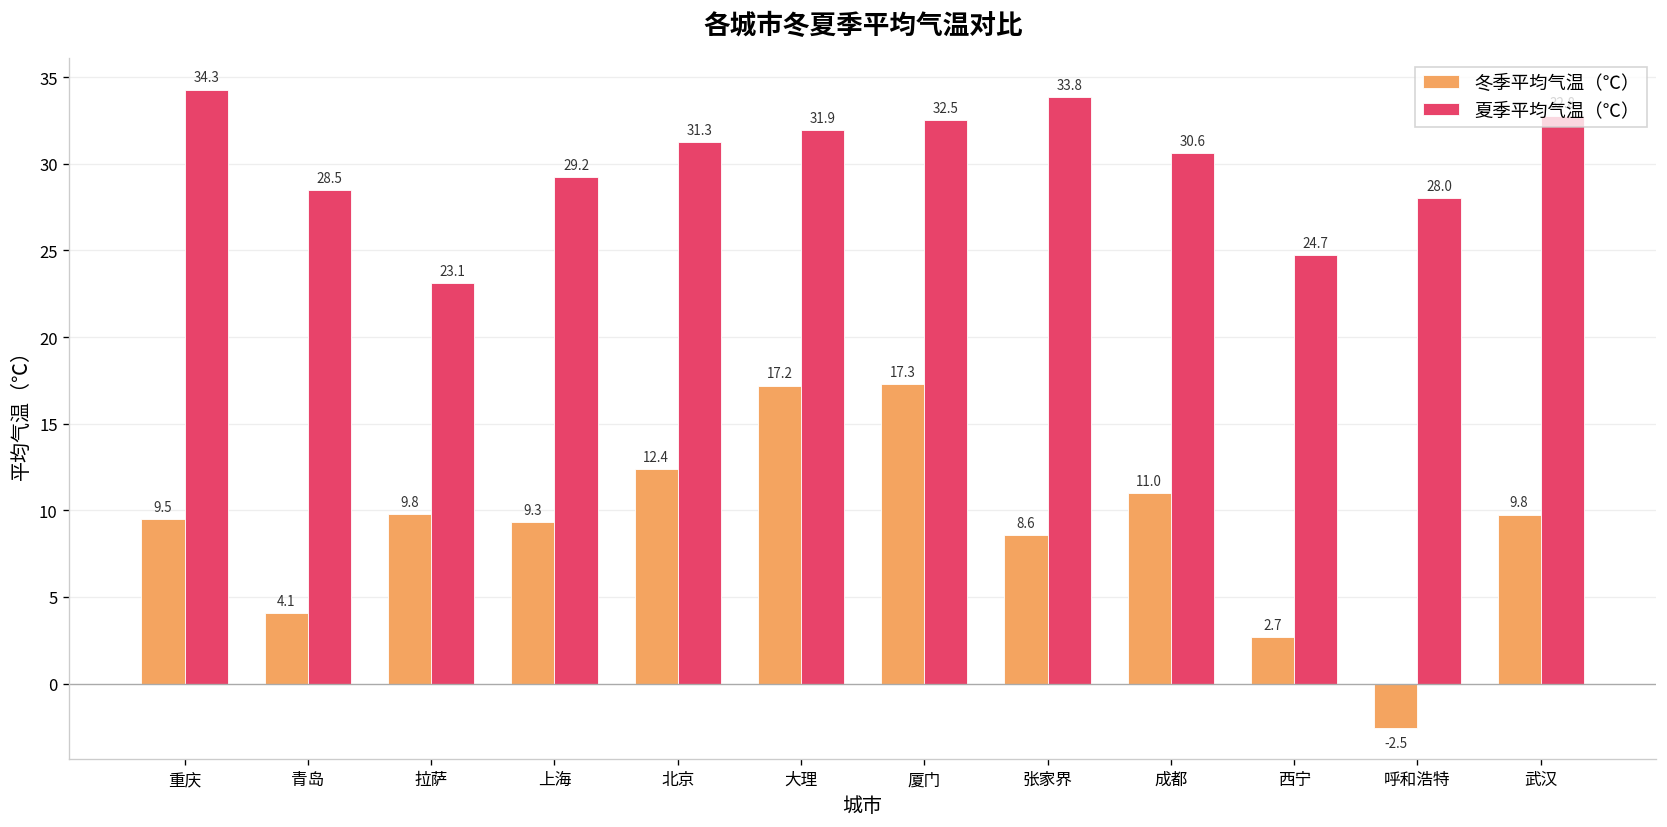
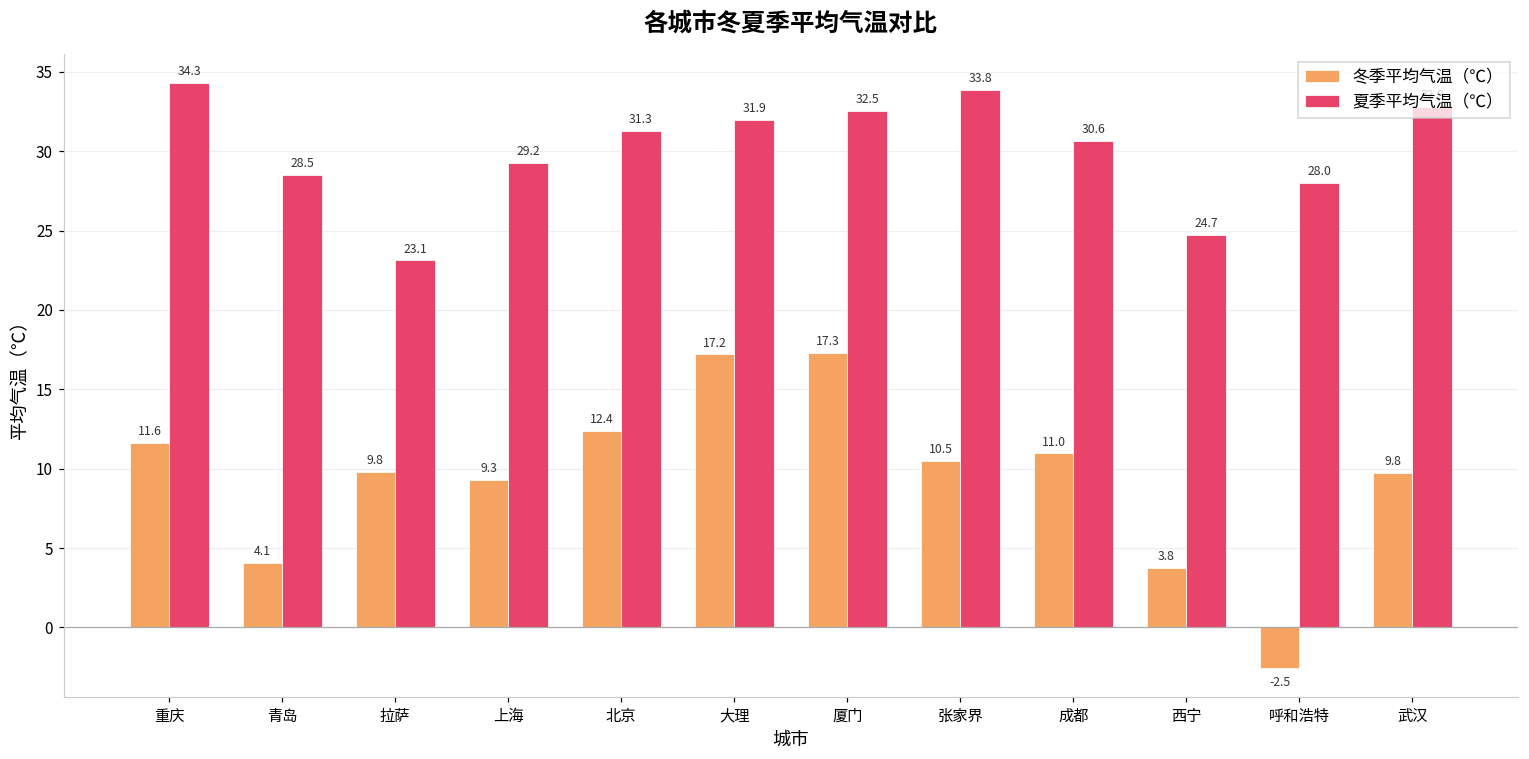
  {
    "冬季平均气温（℃）": {
-     "重庆": 9.5,
+     "重庆": 11.6,
      "青岛": 4.1,
      "拉萨": 9.8,
      "上海": 9.3,
      "北京": 12.4,
      "大理": 17.2,
      "厦门": 17.3,
-     "张家界": 8.6,
+     "张家界": 10.5,
      "成都": 11.0,
-     "西宁": 2.7,
+     "西宁": 3.8,
      "呼和浩特": -2.5,
      "武汉": 9.8
    },
    "夏季平均气温（℃）": {
      "重庆": 34.3,
      "青岛": 28.5,
      "拉萨": 23.1,
      "上海": 29.2,
      "北京": 31.3,
      "大理": 31.9,
      "厦门": 32.5,
      "张家界": 33.8,
      "成都": 30.6,
      "西宁": 24.7,
      "呼和浩特": 28.0
    }
  }
